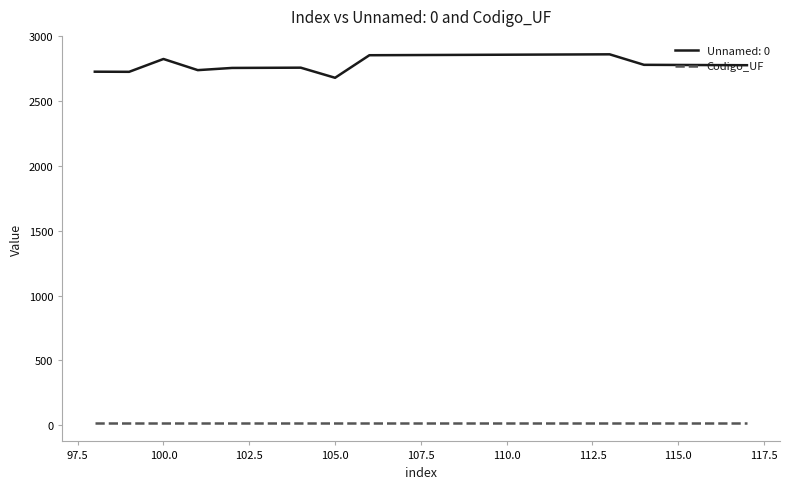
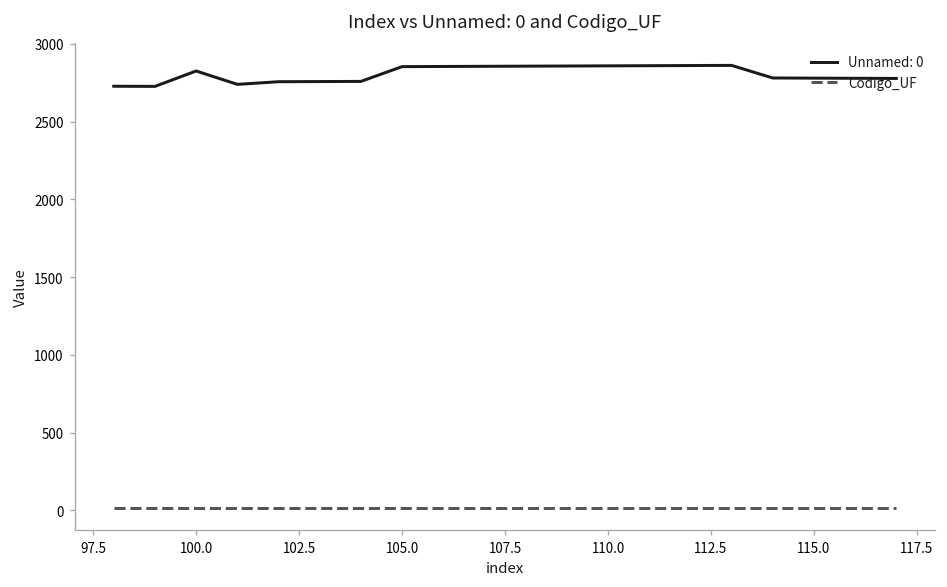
  {
    "Unnamed: 0": {
      "100.0": 2830,
-     "105.0": 2680,
+     "105.0": 2850,
      "110.0": 2860,
      "115.0": 2780
    },
    "Codigo_UF": {
      "100.0": 20,
      "105.0": 20,
      "110.0": 20,
      "115.0": 20
    }
  }
